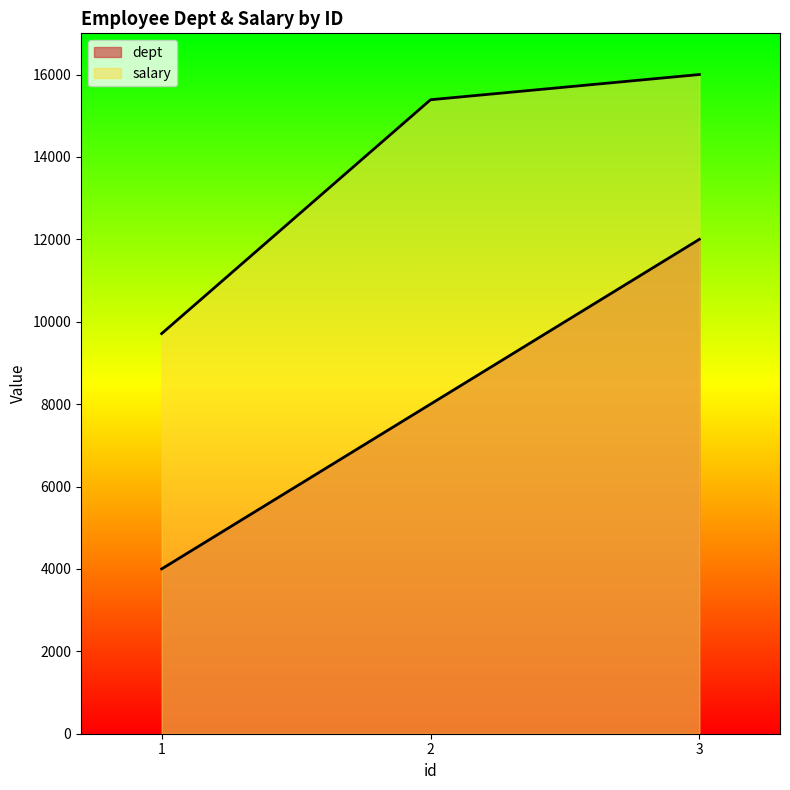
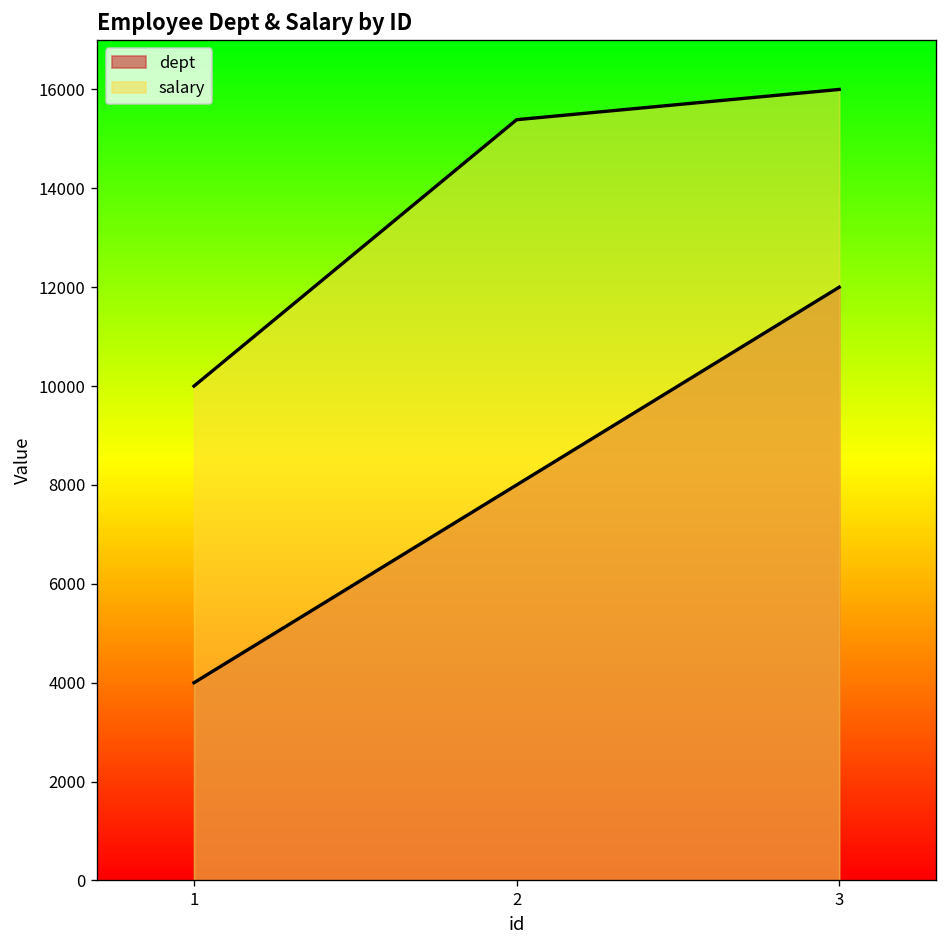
  {
    "dept": {
      "1": 4000,
      "2": 8000,
      "3": 12000
    },
    "salary": {
-     "1": 9700,
+     "1": 10000,
      "2": 15400,
      "3": 16000
    }
  }
